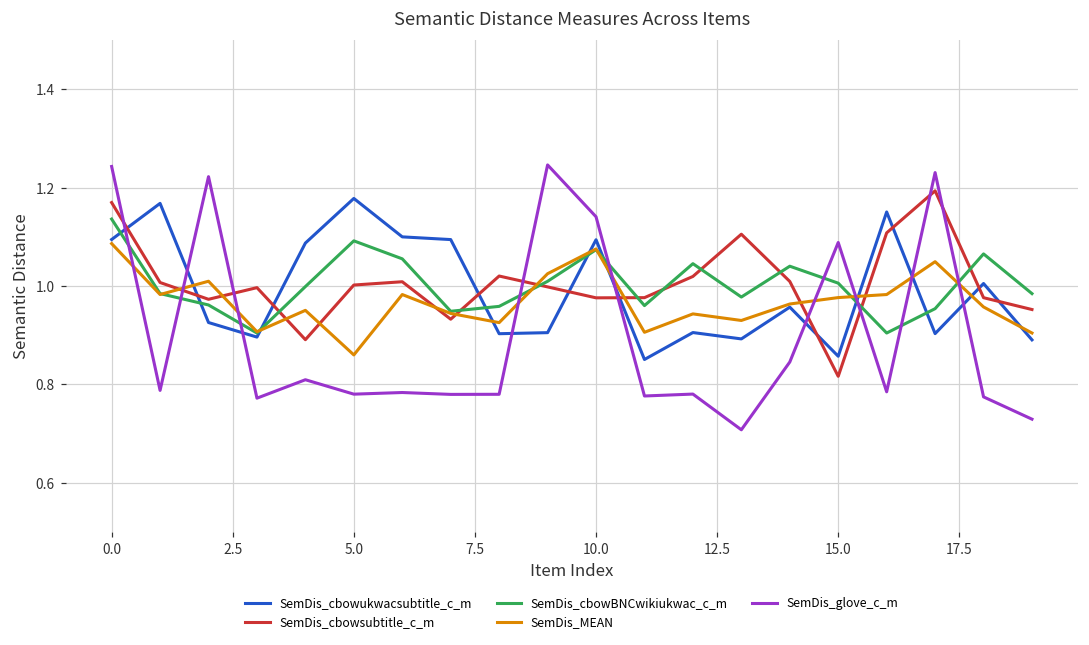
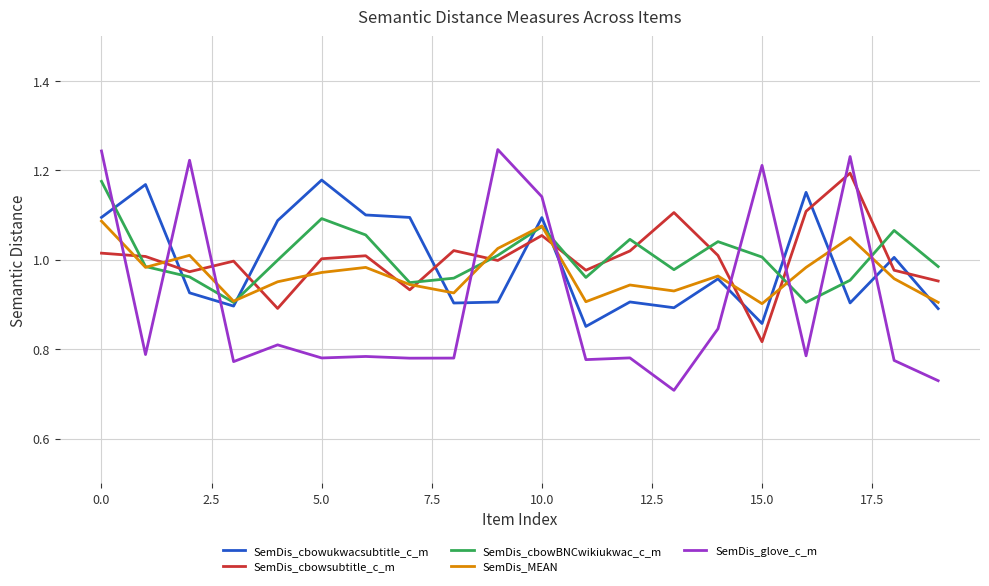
  {
    "SemDis_cbowukwacsubtitle_c_m": {
      "0.0": 1.09,
      "5.0": 1.18,
      "10.0": 1.09,
      "15.0": 0.86
    },
    "SemDis_cbowsubtitle_c_m": {
-     "0.0": 1.17,
+     "0.0": 1.01,
      "5.0": 1.00,
-     "10.0": 0.98,
+     "10.0": 1.05,
      "15.0": 0.82
    },
    "SemDis_cbowBNCwikiukwac_c_m": {
-     "0.0": 1.14,
+     "0.0": 1.18,
      "5.0": 1.09,
      "15.0": 1.01
    },
    "SemDis_MEAN": {
      "0.0": 1.09,
-     "5.0": 0.86,
-     "15.0": 0.98
+     "5.0": 0.97,
+     "15.0": 0.90
    },
    "SemDis_glove_c_m": {
      "0.0": 1.24,
      "5.0": 0.78,
      "10.0": 1.14,
-     "15.0": 1.09
+     "15.0": 1.21
    }
  }
